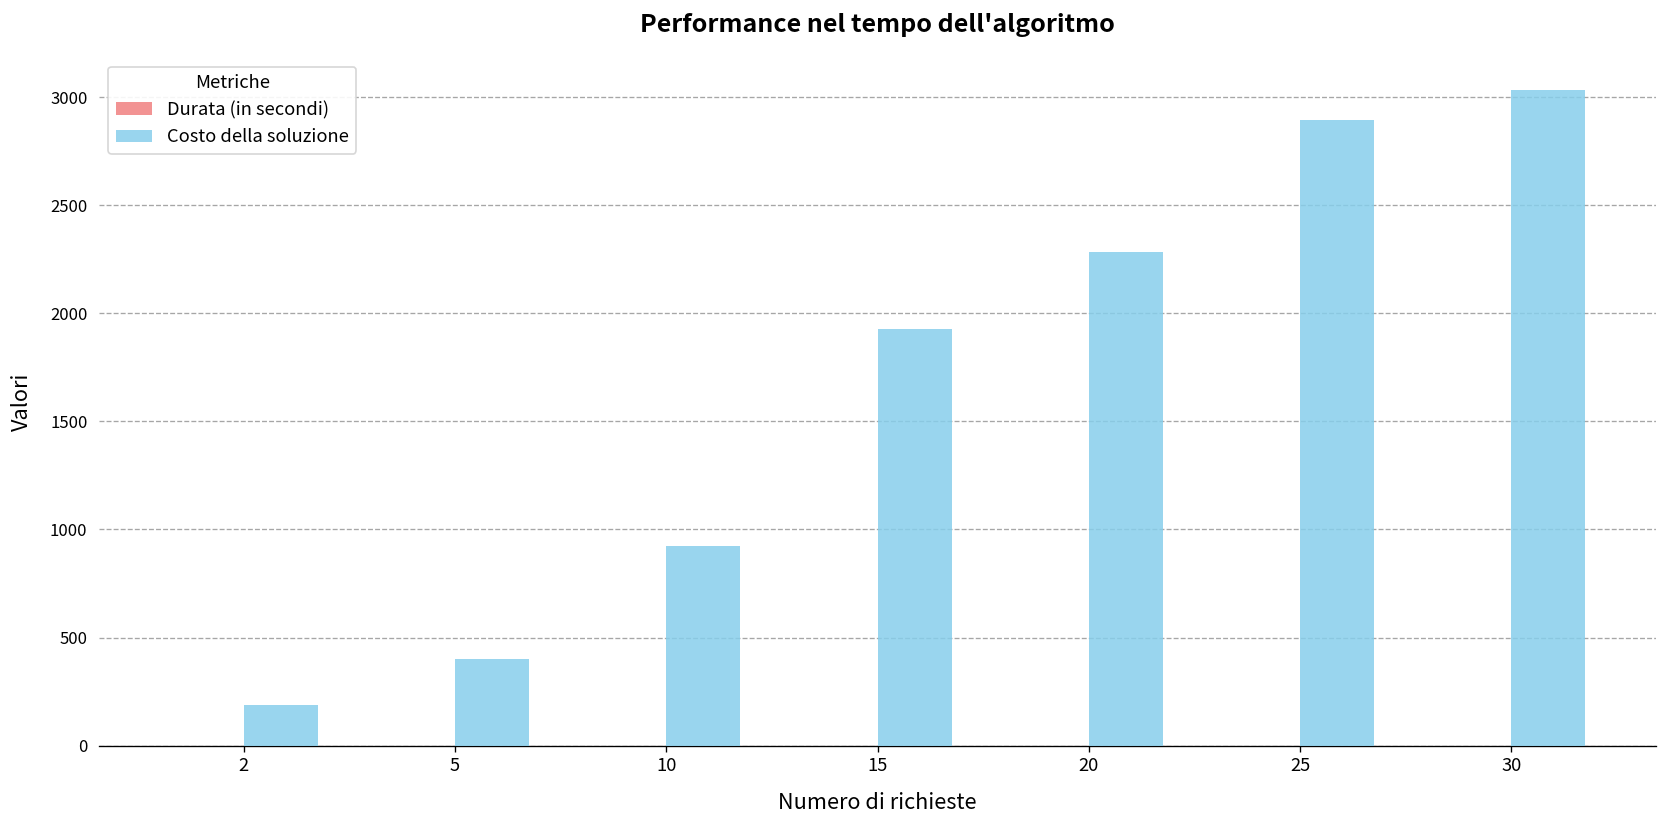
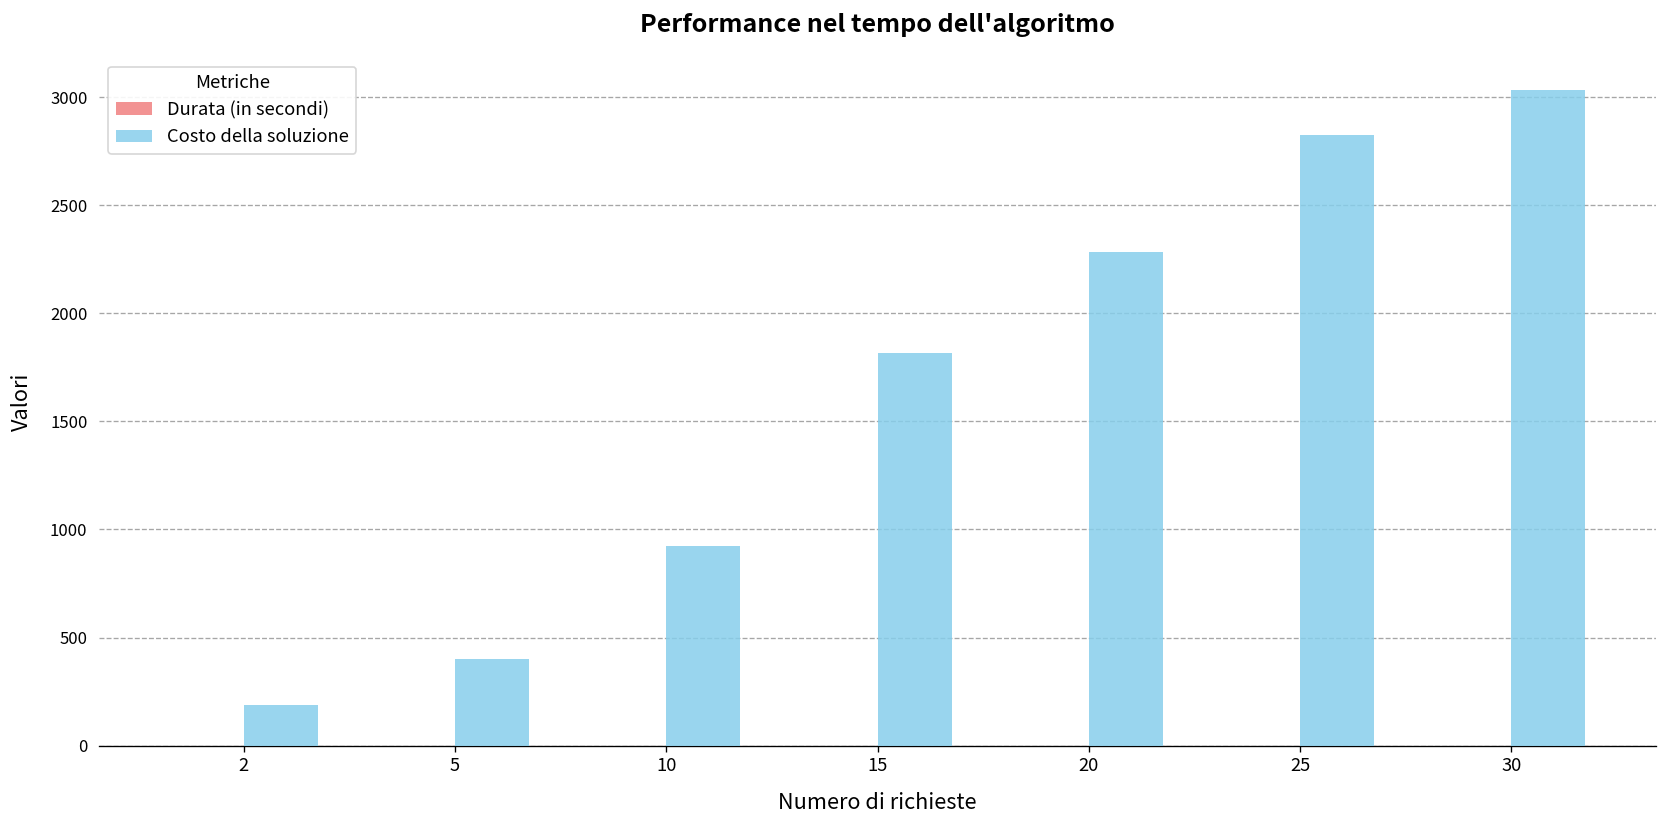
  {
    "Costo della soluzione": {
      "2": 190,
      "5": 400,
      "10": 920,
-     "15": 1930,
+     "15": 1820,
      "20": 2280,
-     "25": 2900,
+     "25": 2830,
      "30": 3030
    }
  }
